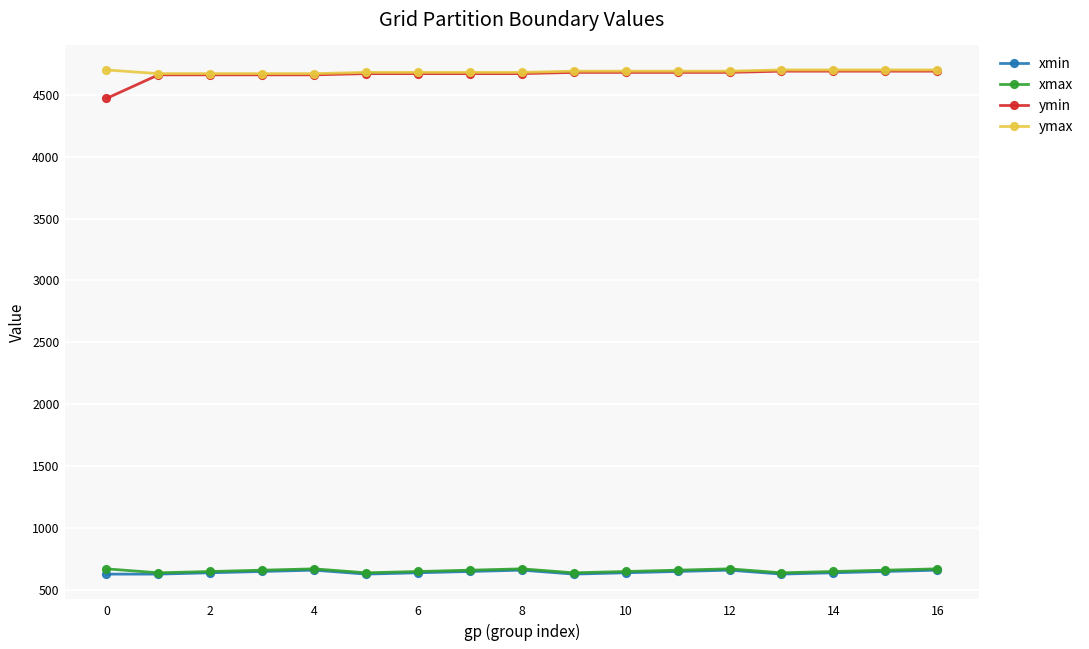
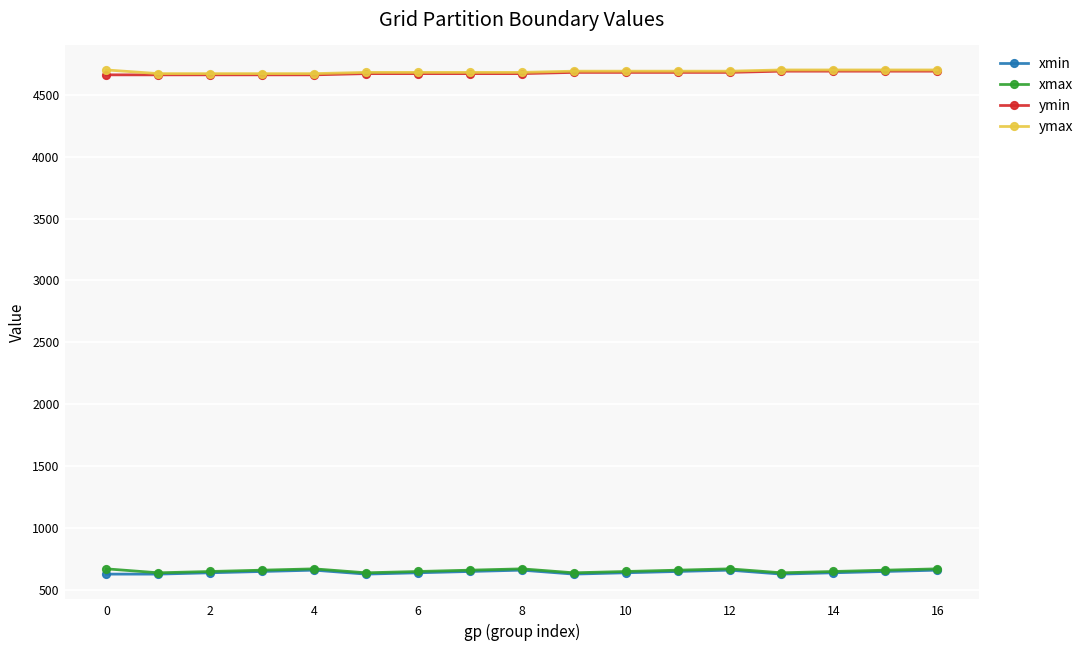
  {
    "xmin": {
      "0": 630
    },
    "xmax": {
      "0": 670
    },
    "ymin": {
-     "0": 4470
+     "0": 4660
    },
    "ymax": {
      "0": 4700
    }
  }
